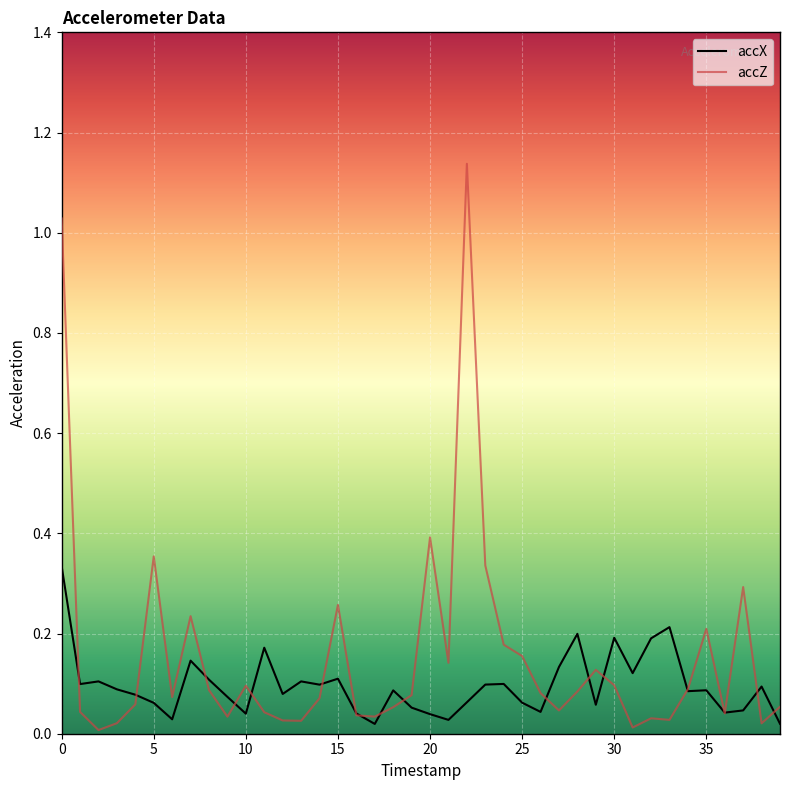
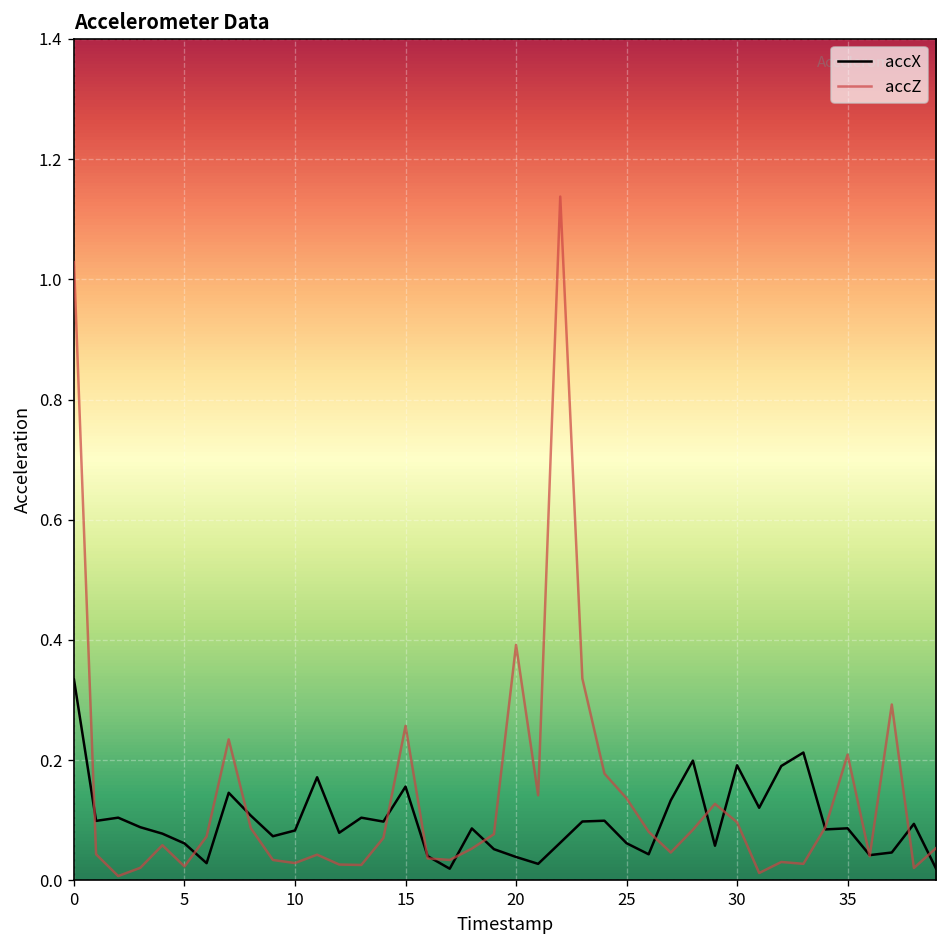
  {
    "accX": {
      "0": 0.33,
      "5": 0.06,
-     "10": 0.04,
-     "15": 0.11,
+     "10": 0.08,
+     "15": 0.16,
      "20": 0.04,
      "25": 0.06,
      "30": 0.19,
      "35": 0.09
    },
    "accZ": {
      "0": 1.03,
-     "5": 0.35,
-     "10": 0.10,
+     "5": 0.02,
+     "10": 0.03,
      "15": 0.26,
      "20": 0.39,
-     "25": 0.16,
+     "25": 0.14,
      "30": 0.10,
      "35": 0.21
    }
  }
